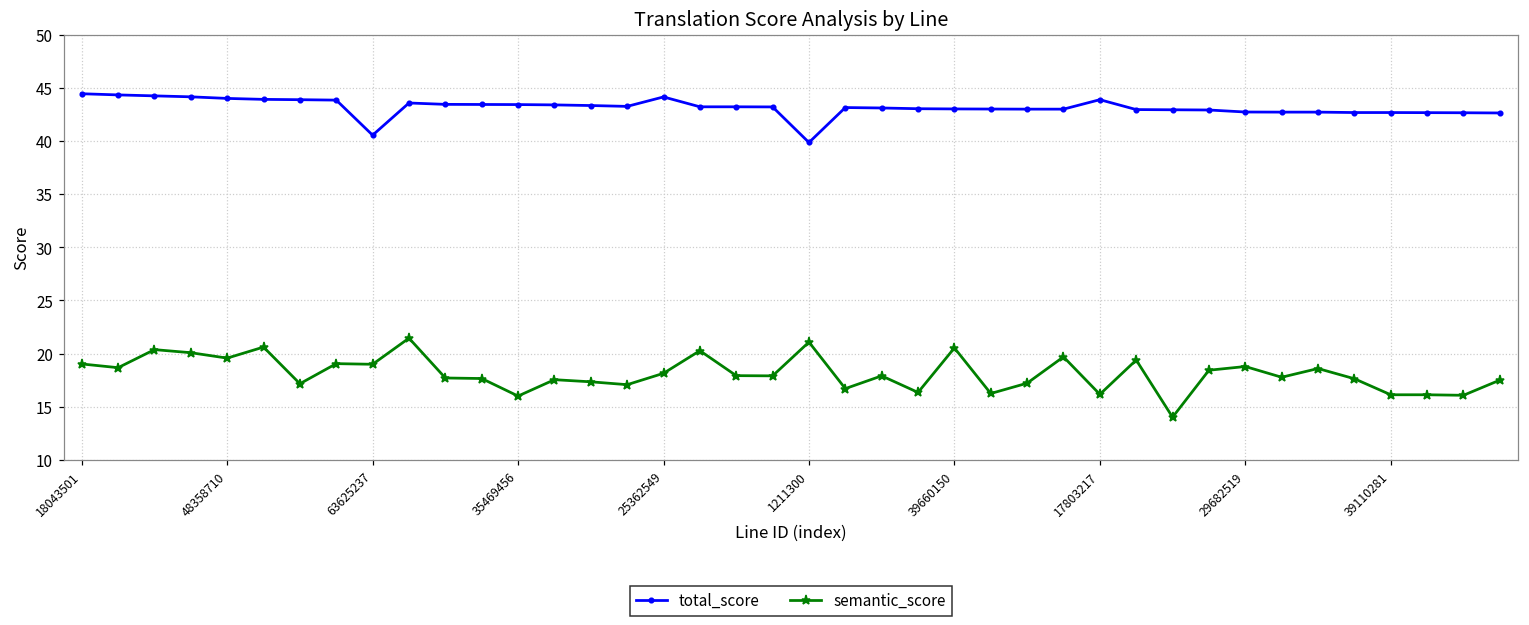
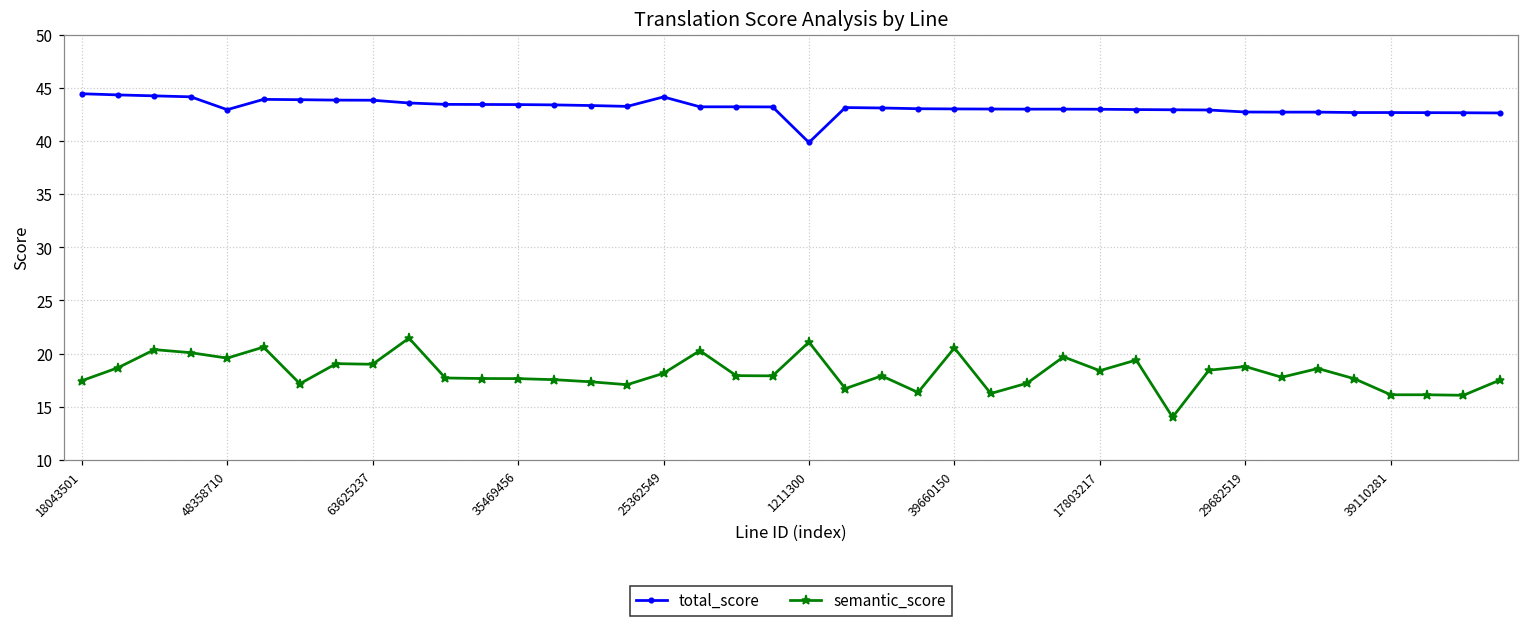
  {
    "total_score": {
      "18043501": 44,
-     "48358710": 44,
-     "63625237": 41,
+     "48358710": 43,
+     "63625237": 44,
      "35469456": 43,
      "25362549": 44,
      "1211300": 40,
      "39660150": 43,
-     "17803217": 44,
+     "17803217": 43,
      "29682519": 43,
      "39110281": 43
    },
    "semantic_score": {
-     "18043501": 19,
+     "18043501": 17,
      "48358710": 20,
      "63625237": 19,
-     "35469456": 16,
+     "35469456": 18,
      "25362549": 18,
      "1211300": 21,
      "39660150": 21,
-     "17803217": 16,
+     "17803217": 18,
      "29682519": 19,
      "39110281": 16
    }
  }
